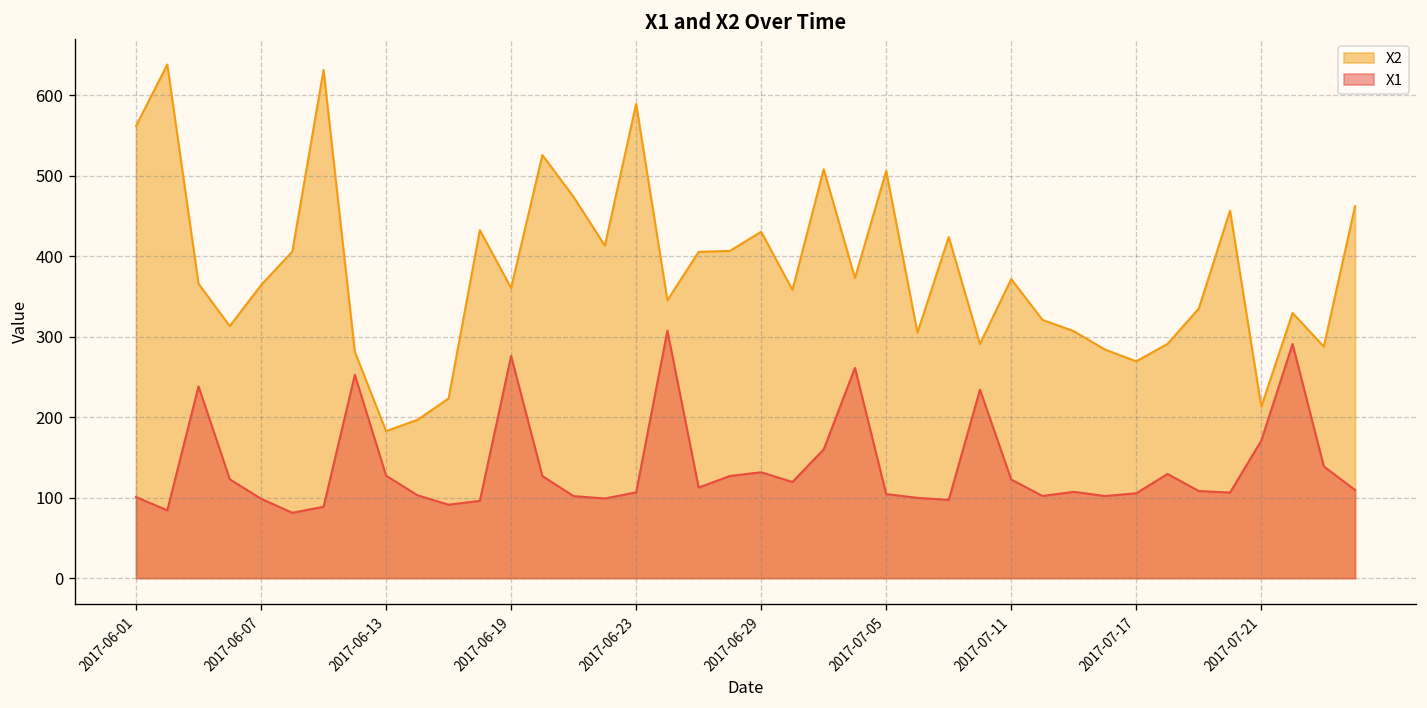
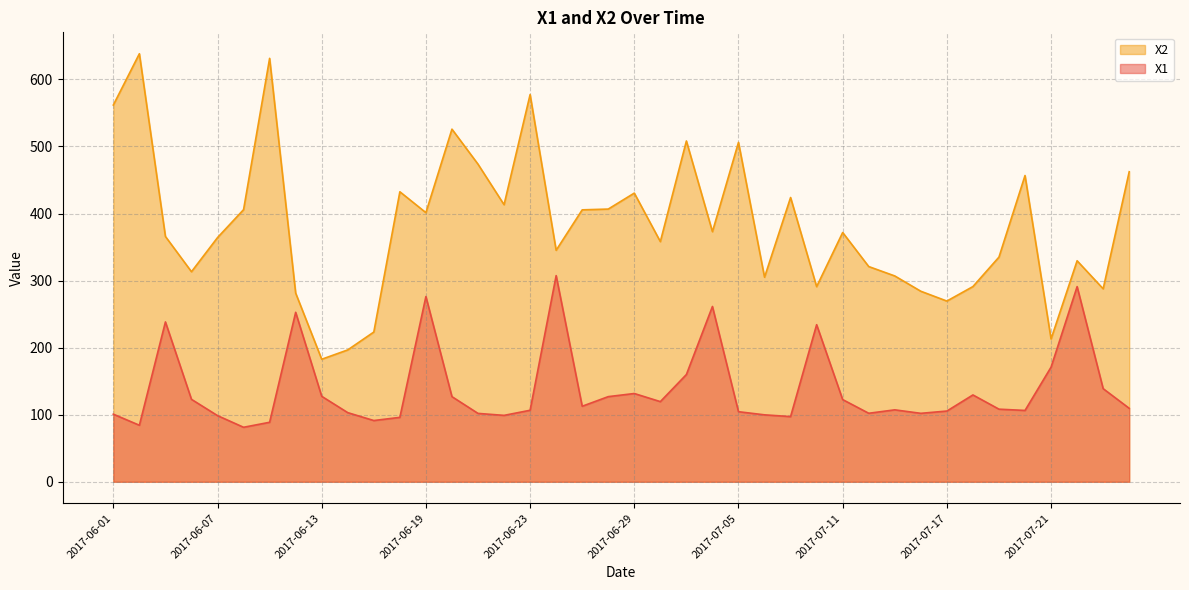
  {
    "X2": {
      "2017-06-01": 560,
      "2017-06-07": 360,
      "2017-06-13": 180,
-     "2017-06-19": 360,
-     "2017-06-23": 590,
+     "2017-06-19": 400,
+     "2017-06-23": 580,
      "2017-06-29": 430,
      "2017-07-05": 510,
      "2017-07-11": 370,
      "2017-07-17": 270,
      "2017-07-21": 210
    },
    "X1": {
      "2017-06-01": 100,
      "2017-06-07": 100,
      "2017-06-13": 130,
      "2017-06-19": 280,
      "2017-06-23": 110,
      "2017-06-29": 130,
      "2017-07-05": 100,
      "2017-07-11": 120,
      "2017-07-17": 110,
      "2017-07-21": 170
    }
  }
